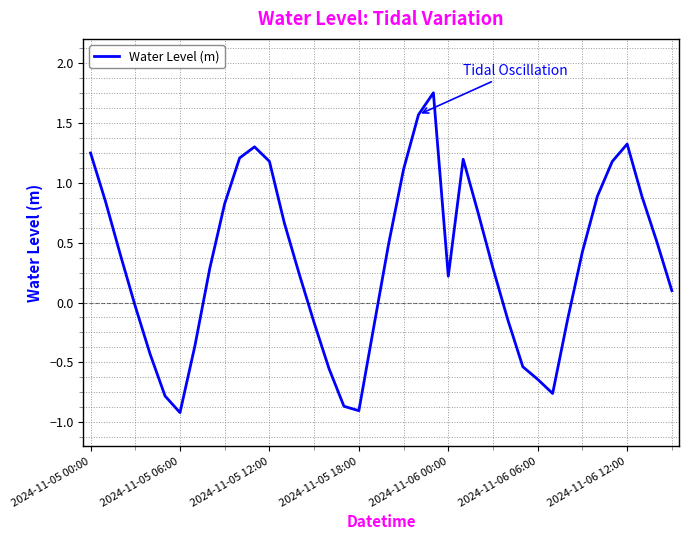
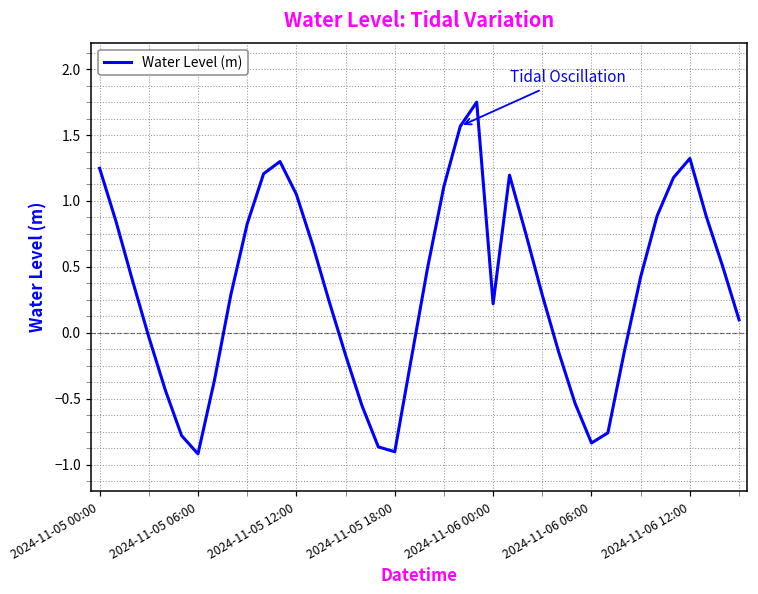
  {
    "2024-11-05 00:00": 1.25,
    "2024-11-05 06:00": -0.92,
-   "2024-11-05 12:00": 1.18,
+   "2024-11-05 12:00": 1.05,
    "2024-11-05 18:00": -0.90,
    "2024-11-06 00:00": 0.22,
-   "2024-11-06 06:00": -0.64,
+   "2024-11-06 06:00": -0.84,
    "2024-11-06 12:00": 1.32
  }
